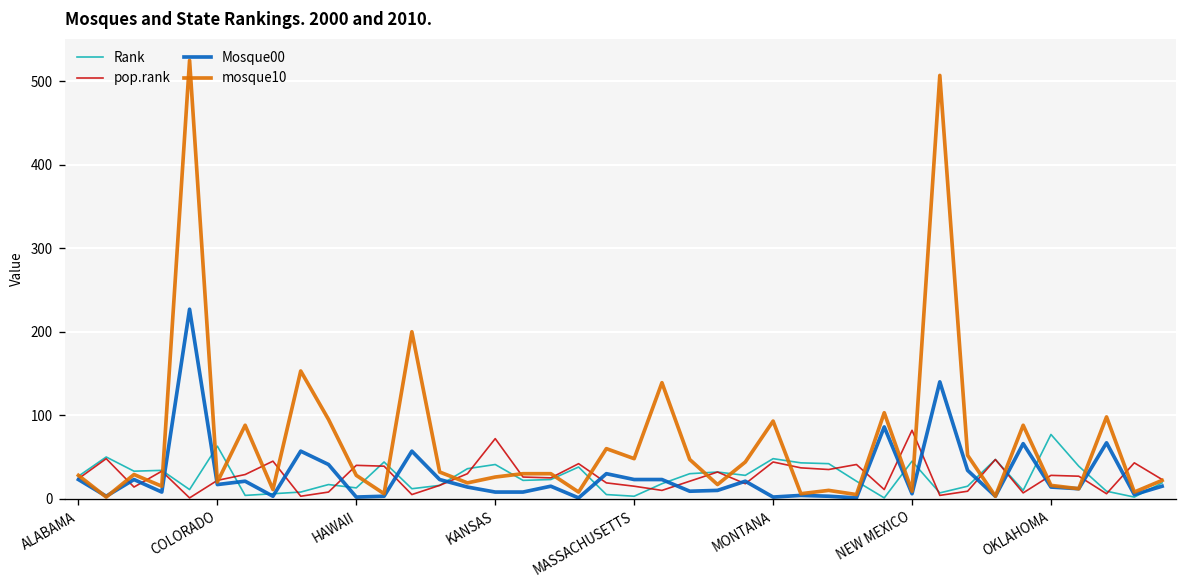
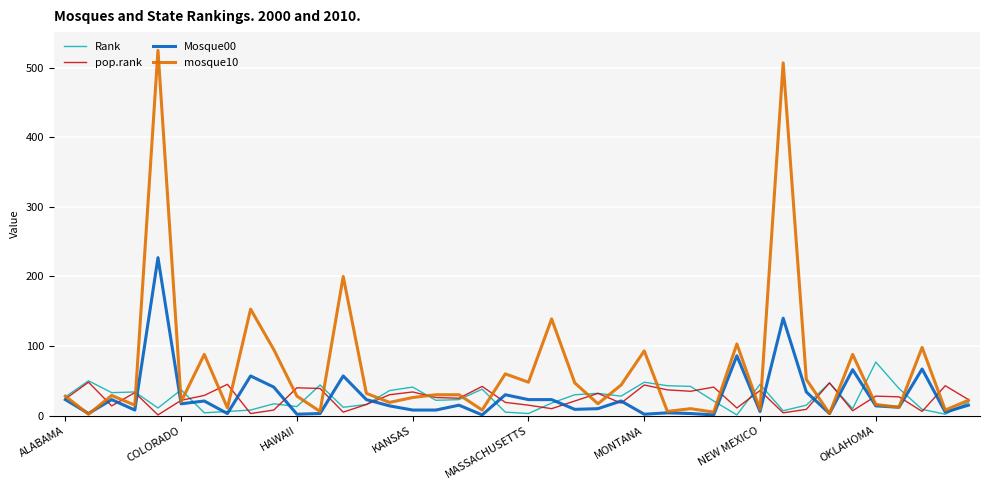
  {
    "Rank": {
-     "COLORADO": 60,
+     "COLORADO": 40,
      "HAWAII": 10,
      "KANSAS": 40,
      "MASSACHUSETTS": 0,
      "MONTANA": 50,
      "NEW MEXICO": 50,
      "OKLAHOMA": 80
    },
    "pop.rank": {
      "HAWAII": 40,
-     "KANSAS": 70,
+     "KANSAS": 30,
      "MASSACHUSETTS": 20,
      "MONTANA": 40,
-     "NEW MEXICO": 80,
+     "NEW MEXICO": 40,
      "OKLAHOMA": 30
    },
    "Mosque00": {
      "HAWAII": 0,
      "KANSAS": 10,
      "MASSACHUSETTS": 20,
      "MONTANA": 0
    },
    "mosque10": {
      "HAWAII": 30,
      "KANSAS": 30,
      "MASSACHUSETTS": 50,
      "MONTANA": 90
    }
  }
